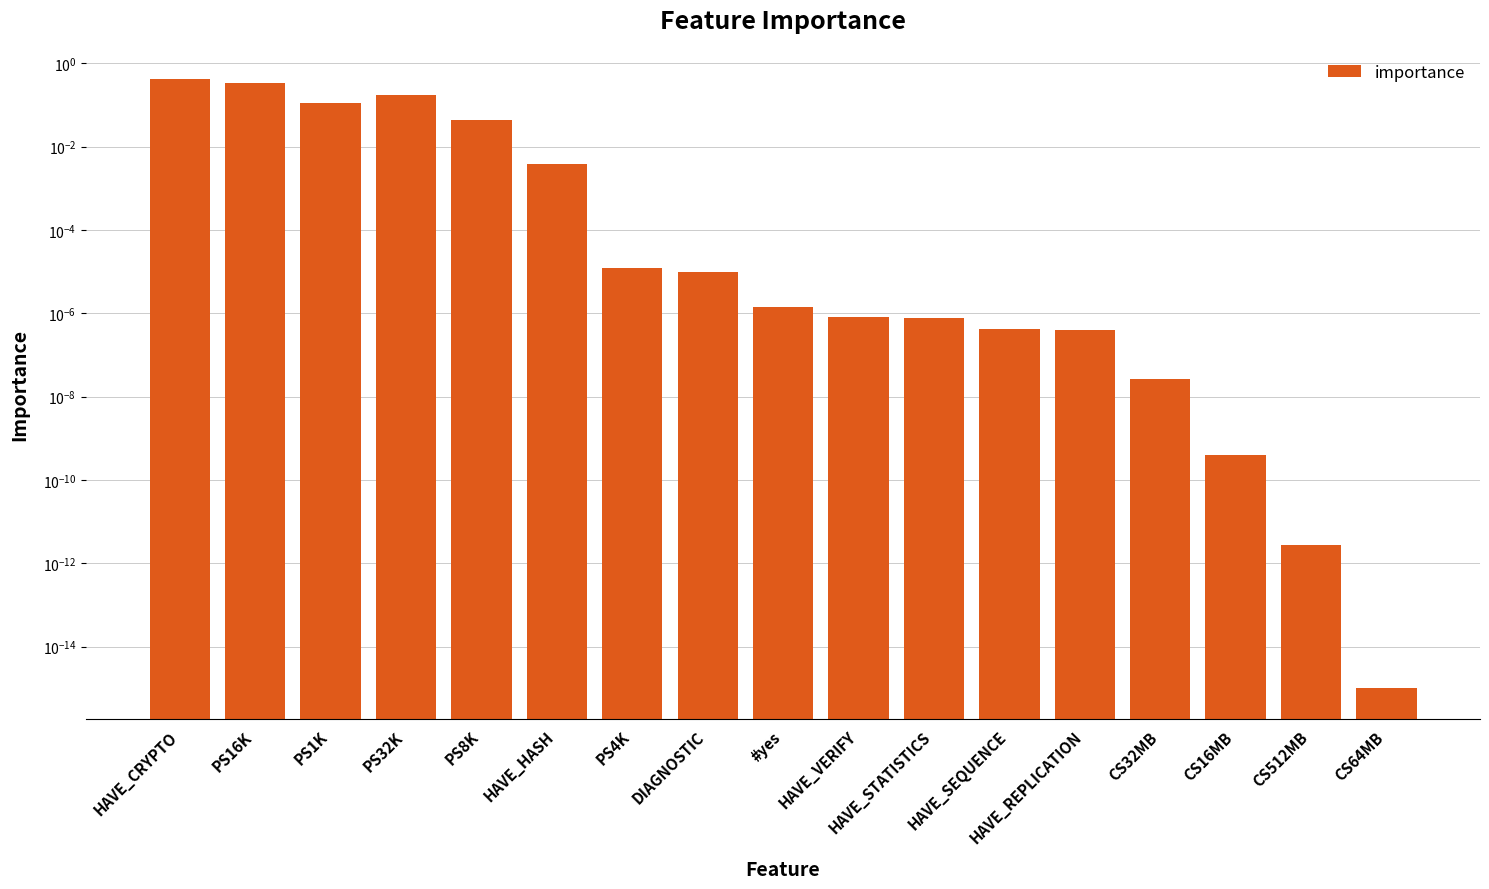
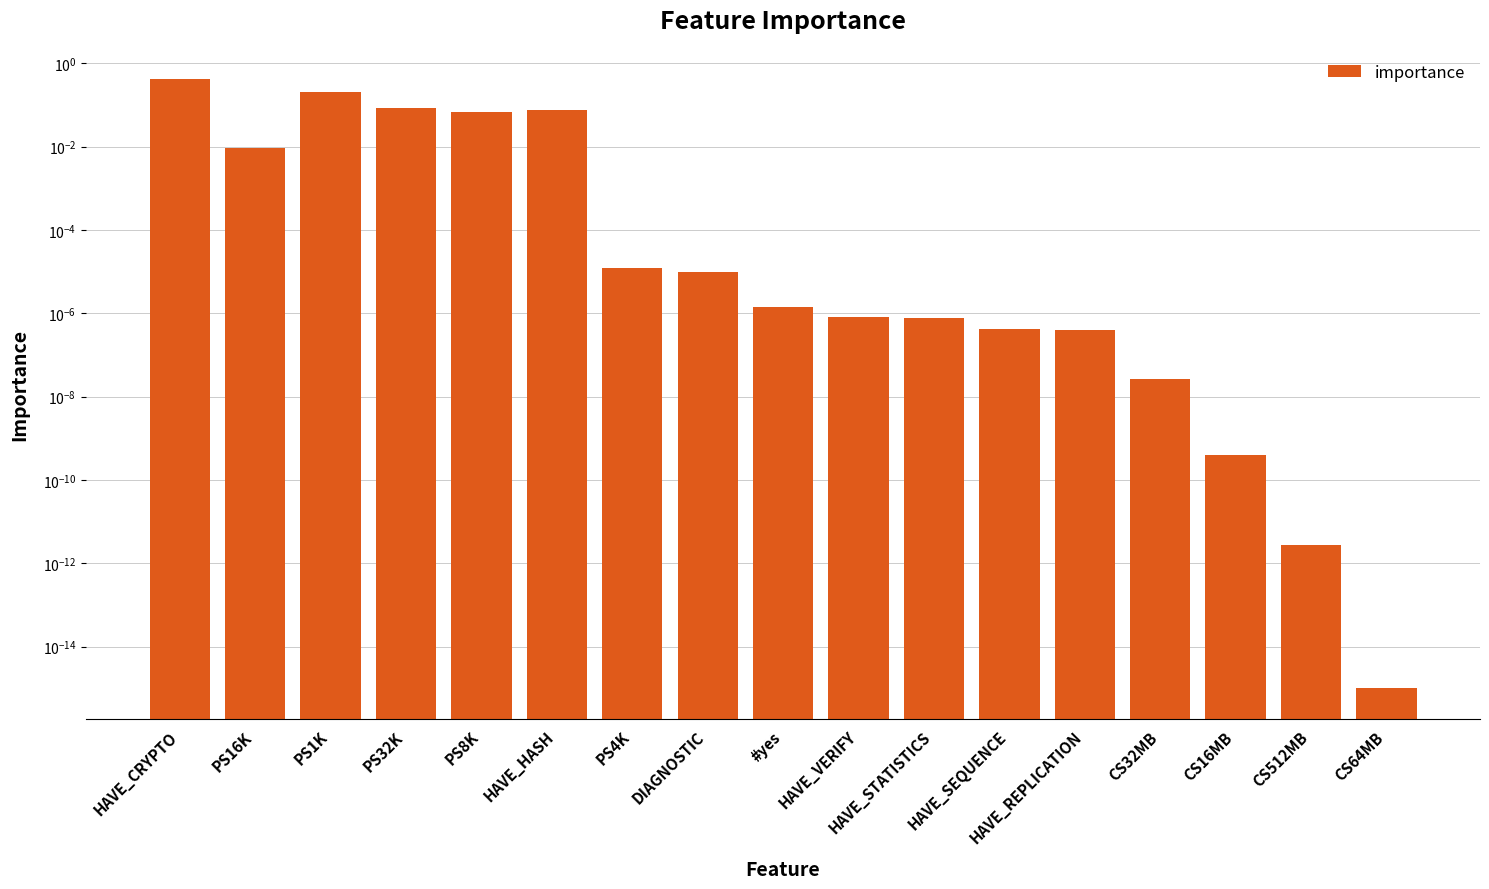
  {
    "HAVE_CRYPTO": 0.4,
-   "PS16K": 0.3,
-   "PS1K": 0.11,
-   "PS32K": 0.17,
-   "PS8K": 0.04,
-   "HAVE_HASH": 0.004,
+   "PS16K": 0.009,
+   "PS1K": 0.2,
+   "PS32K": 0.09,
+   "PS8K": 0.07,
+   "HAVE_HASH": 0.08,
    "PS4K": 0.000012,
    "DIAGNOSTIC": 0.000010,
    "#yes": 0.0000014,
    "HAVE_VERIFY": 0.0000008,
    "HAVE_STATISTICS": 0.0000008,
    "HAVE_SEQUENCE": 0.0000004,
    "HAVE_REPLICATION": 0.0000004,
    "CS32MB": 0.00000003,
    "CS16MB": 0.0000000004,
    "CS512MB": 0.000000000003,
    "CS64MB": 0.000000000000
  }
